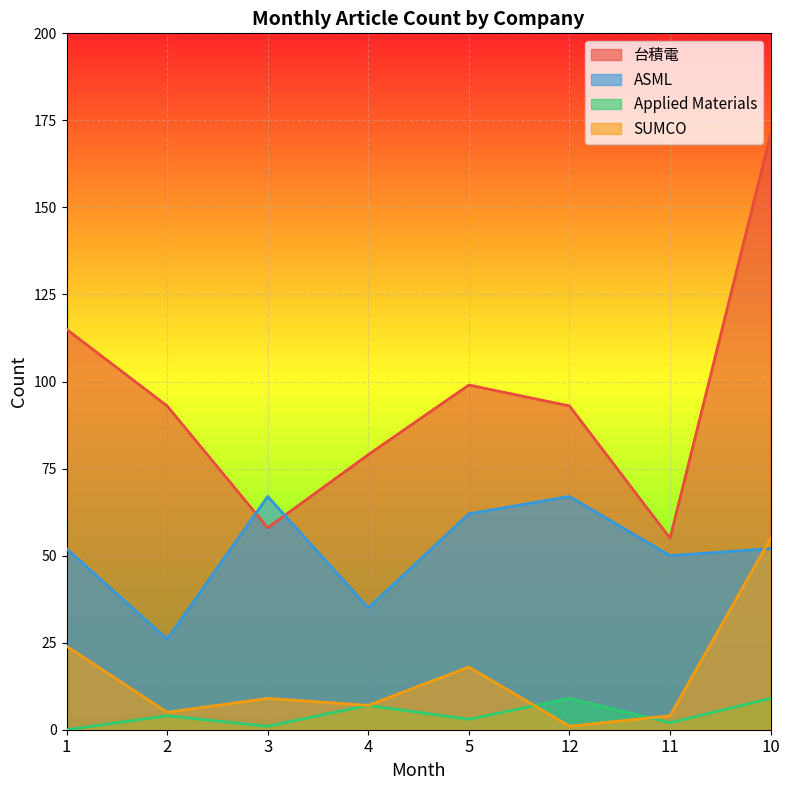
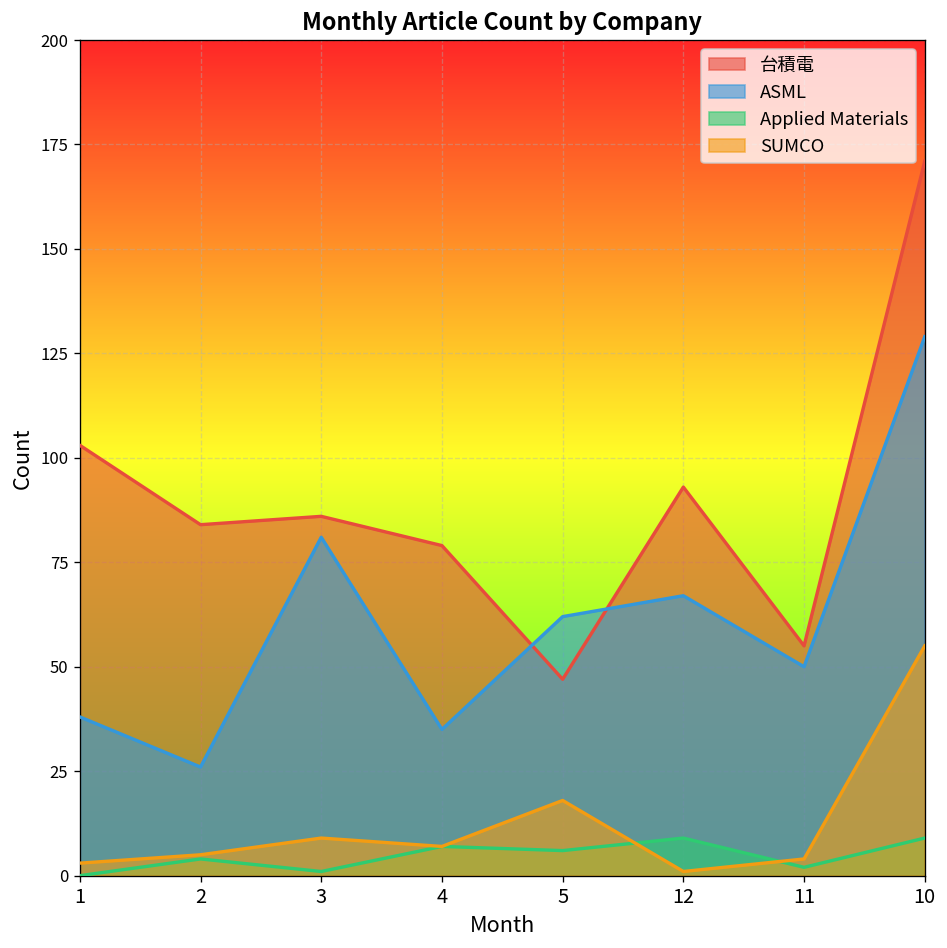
  {
    "台積電": {
-     "1": 115,
-     "2": 93,
-     "3": 58,
+     "1": 103,
+     "2": 84,
+     "3": 86,
      "4": 79,
-     "5": 99,
+     "5": 47,
      "12": 93,
      "11": 55,
      "10": 171
    },
    "ASML": {
-     "1": 52,
+     "1": 38,
      "2": 26,
-     "3": 67,
+     "3": 81,
      "4": 35,
      "5": 62,
      "12": 67,
      "11": 50,
-     "10": 52
+     "10": 129
    },
    "Applied Materials": {
      "1": 0,
      "2": 4,
      "3": 1,
-     "5": 3,
+     "5": 6,
      "12": 9,
      "11": 2,
      "10": 9
    },
    "SUMCO": {
-     "1": 24,
+     "1": 3,
      "2": 5,
      "3": 9,
      "5": 18,
      "12": 1,
      "11": 4,
      "10": 55
    }
  }
